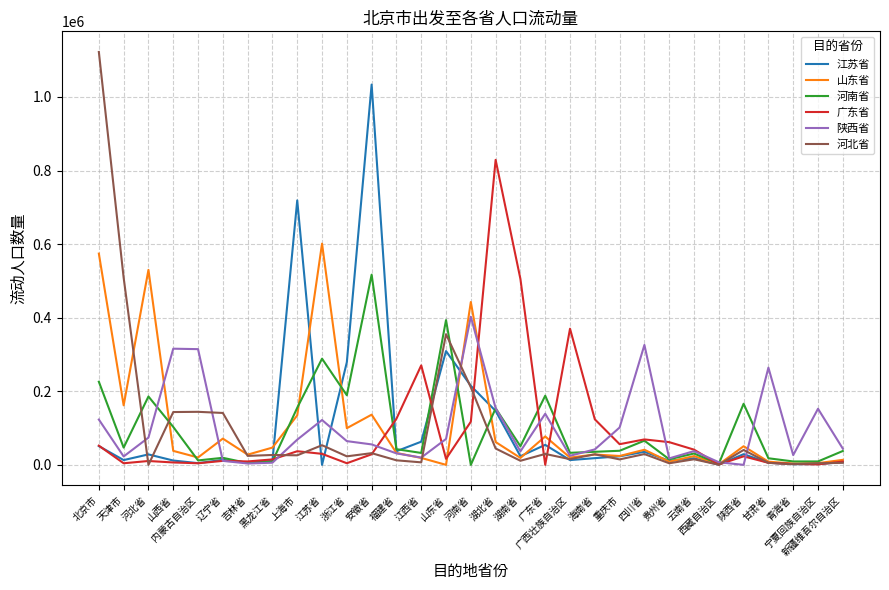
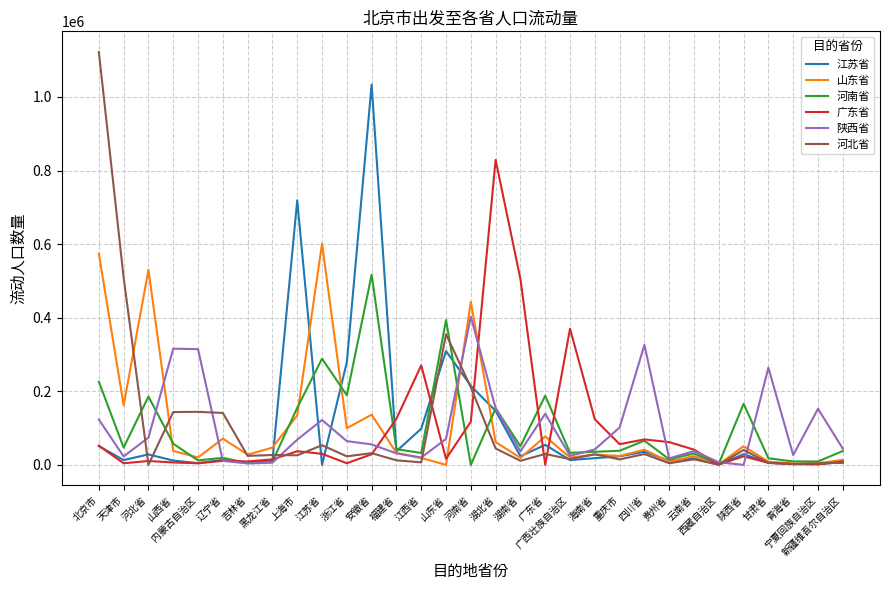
  {
    "江苏省": {
      "天津市": 10000,
      "河北省": 30000,
      "上海市": 720000,
      "江苏省": 0,
      "浙江省": 280000,
      "安徽省": 1030000,
-     "江西省": 60000,
+     "江西省": 100000,
      "山东省": 310000,
      "湖北省": 150000,
      "广东省": 50000,
      "海南省": 20000
    },
    "山东省": {
      "北京市": 570000,
      "天津市": 160000,
      "河北省": 530000,
      "山西省": 40000,
      "内蒙古自治区": 20000,
      "辽宁省": 70000,
      "黑龙江省": 50000,
      "上海市": 130000,
      "江苏省": 600000,
      "浙江省": 100000,
      "安徽省": 140000,
      "山东省": 0,
      "河南省": 440000,
      "湖北省": 60000,
      "广东省": 80000,
      "陕西省": 50000
    },
    "河南省": {
      "北京市": 230000,
      "天津市": 50000,
      "河北省": 190000,
-     "山西省": 100000,
+     "山西省": 60000,
      "内蒙古自治区": 10000,
      "上海市": 160000,
      "江苏省": 290000,
      "浙江省": 190000,
      "安徽省": 520000,
      "江西省": 30000,
      "山东省": 390000,
      "河南省": 0,
      "湖南省": 50000,
      "广东省": 190000,
      "广西壮族自治区": 30000,
      "重庆市": 40000,
      "陕西省": 170000,
      "甘肃省": 20000
    },
    "广东省": {
      "天津市": 0,
      "河北省": 10000,
      "上海市": 40000,
      "江苏省": 30000,
      "浙江省": 0,
      "福建省": 130000,
      "江西省": 270000,
      "山东省": 20000,
      "河南省": 120000,
      "湖北省": 830000,
      "湖南省": 510000,
      "广东省": 0,
      "广西壮族自治区": 370000,
      "海南省": 120000,
      "重庆市": 60000,
      "贵州省": 60000
    },
    "陕西省": {
      "北京市": 120000,
      "天津市": 20000,
      "河北省": 70000,
      "山西省": 320000,
      "内蒙古自治区": 310000,
      "上海市": 70000,
      "江苏省": 120000,
      "浙江省": 60000,
      "安徽省": 60000,
      "山东省": 70000,
      "河南省": 400000,
      "湖南省": 40000,
      "广东省": 140000,
      "重庆市": 100000,
      "四川省": 330000,
      "陕西省": 0,
      "甘肃省": 260000,
      "青海省": 30000,
      "宁夏回族自治区": 150000
    },
    "河北省": {
      "北京市": 1120000,
      "天津市": 510000,
      "河北省": 0,
      "山西省": 140000,
      "内蒙古自治区": 140000,
      "辽宁省": 140000,
      "黑龙江省": 30000,
      "上海市": 30000,
      "江苏省": 50000,
      "浙江省": 20000,
      "福建省": 10000,
      "江西省": 10000,
      "山东省": 360000,
      "湖北省": 40000,
      "湖南省": 10000,
      "广东省": 30000,
      "重庆市": 10000,
      "陕西省": 40000
    }
  }
